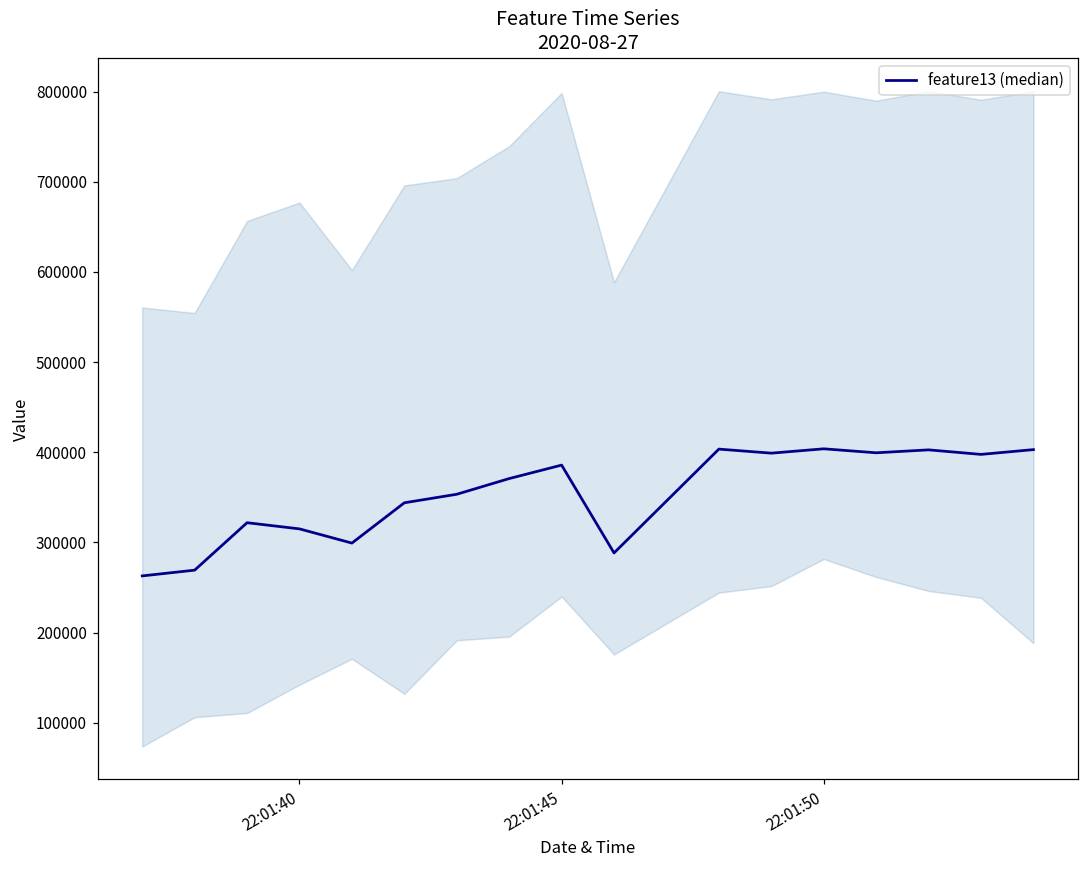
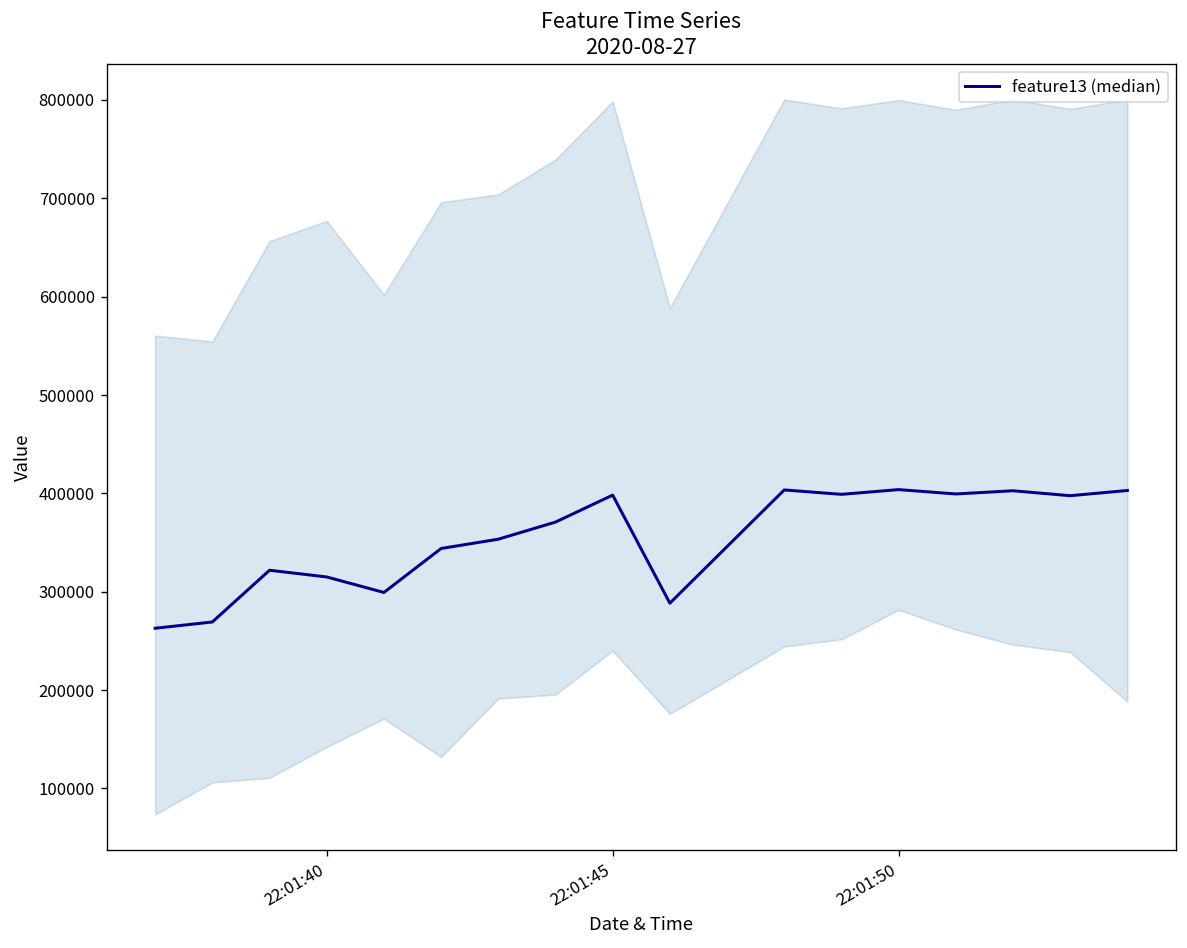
  {
    "feature13 (median)": {
      "22:01:40": 310000,
-     "22:01:45": 390000,
+     "22:01:45": 400000,
      "22:01:50": 400000
    }
  }
